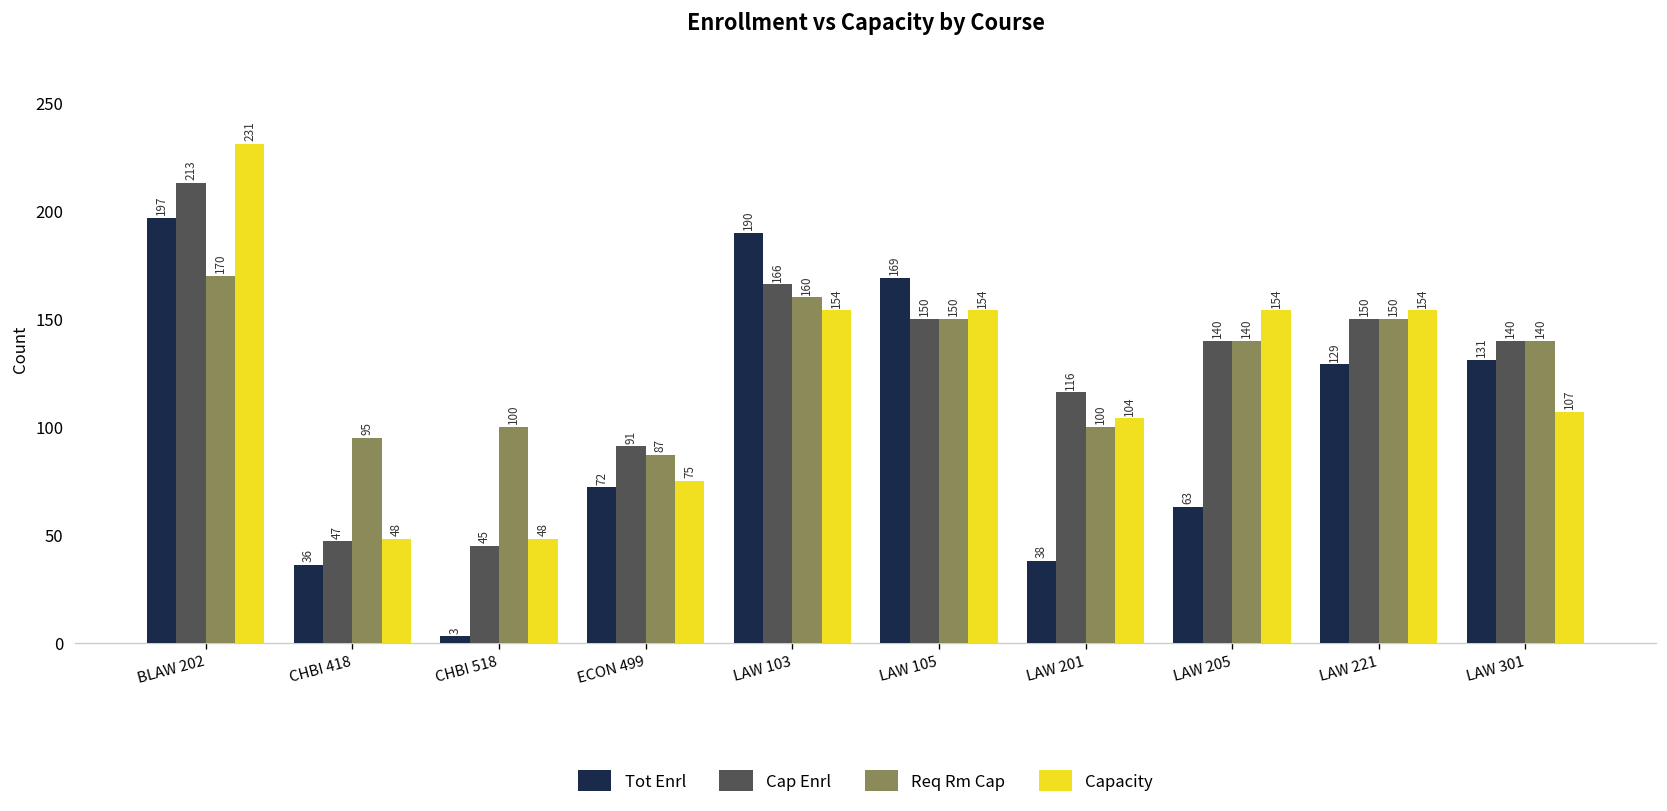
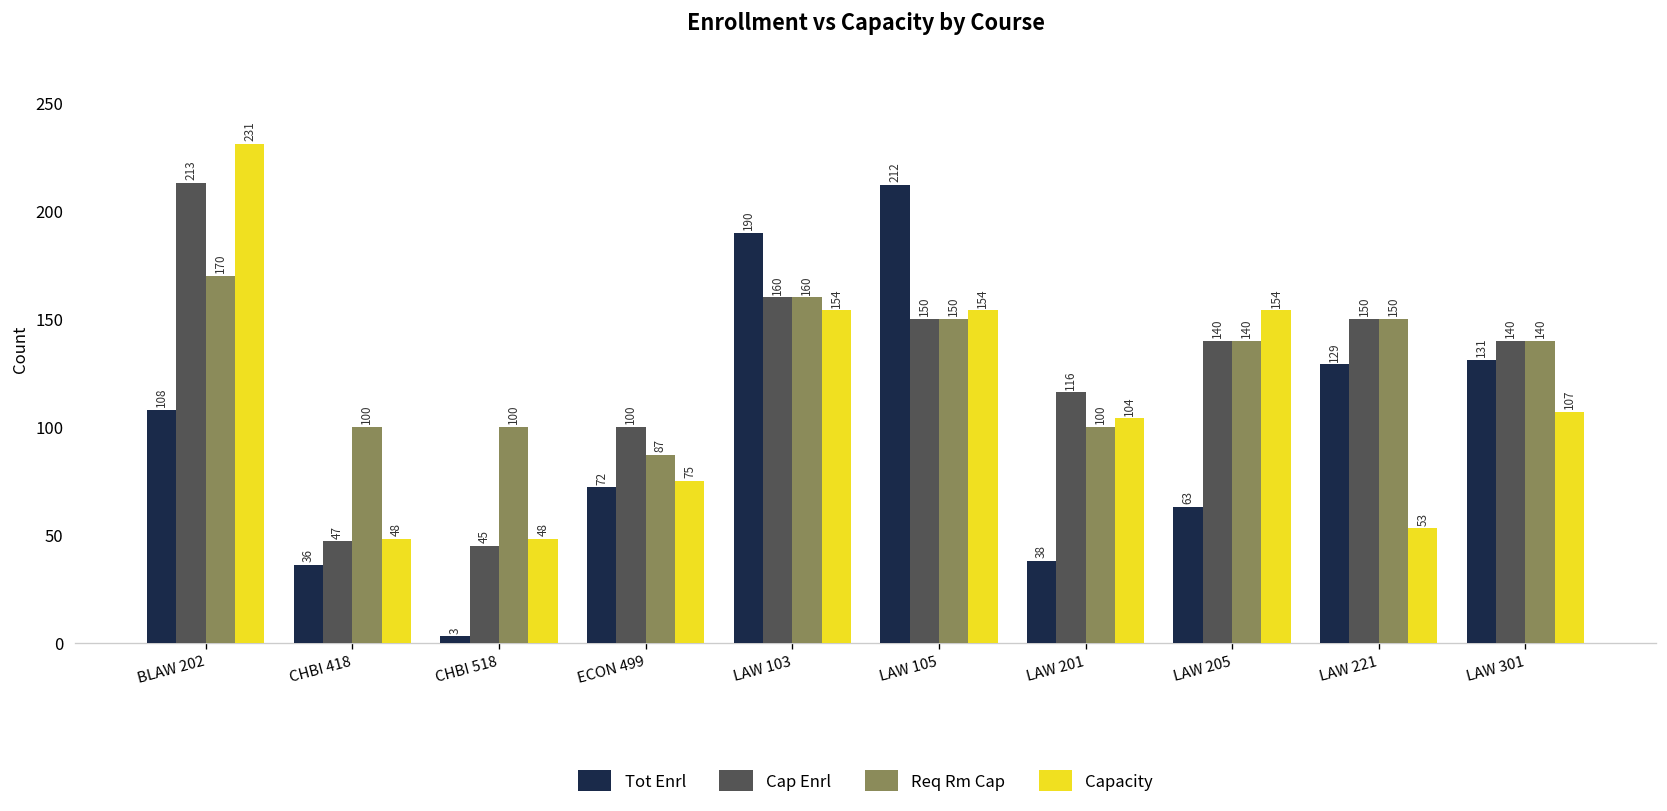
  {
    "Tot Enrl": {
-     "BLAW 202": 197,
+     "BLAW 202": 108,
      "CHBI 418": 36,
      "CHBI 518": 3,
      "ECON 499": 72,
      "LAW 103": 190,
-     "LAW 105": 169,
+     "LAW 105": 212,
      "LAW 201": 38,
      "LAW 205": 63,
      "LAW 221": 129,
      "LAW 301": 131
    },
    "Cap Enrl": {
      "BLAW 202": 213,
      "CHBI 418": 47,
      "CHBI 518": 45,
-     "ECON 499": 91,
-     "LAW 103": 166,
+     "ECON 499": 100,
+     "LAW 103": 160,
      "LAW 105": 150,
      "LAW 201": 116,
      "LAW 205": 140,
      "LAW 221": 150,
      "LAW 301": 140
    },
    "Req Rm Cap": {
      "BLAW 202": 170,
-     "CHBI 418": 95,
+     "CHBI 418": 100,
      "CHBI 518": 100,
      "ECON 499": 87,
      "LAW 103": 160,
      "LAW 105": 150,
      "LAW 201": 100,
      "LAW 205": 140,
      "LAW 221": 150,
      "LAW 301": 140
    },
    "Capacity": {
      "BLAW 202": 231,
      "CHBI 418": 48,
      "CHBI 518": 48,
      "ECON 499": 75,
      "LAW 103": 154,
      "LAW 105": 154,
      "LAW 201": 104,
      "LAW 205": 154,
-     "LAW 221": 154,
+     "LAW 221": 53,
      "LAW 301": 107
    }
  }
